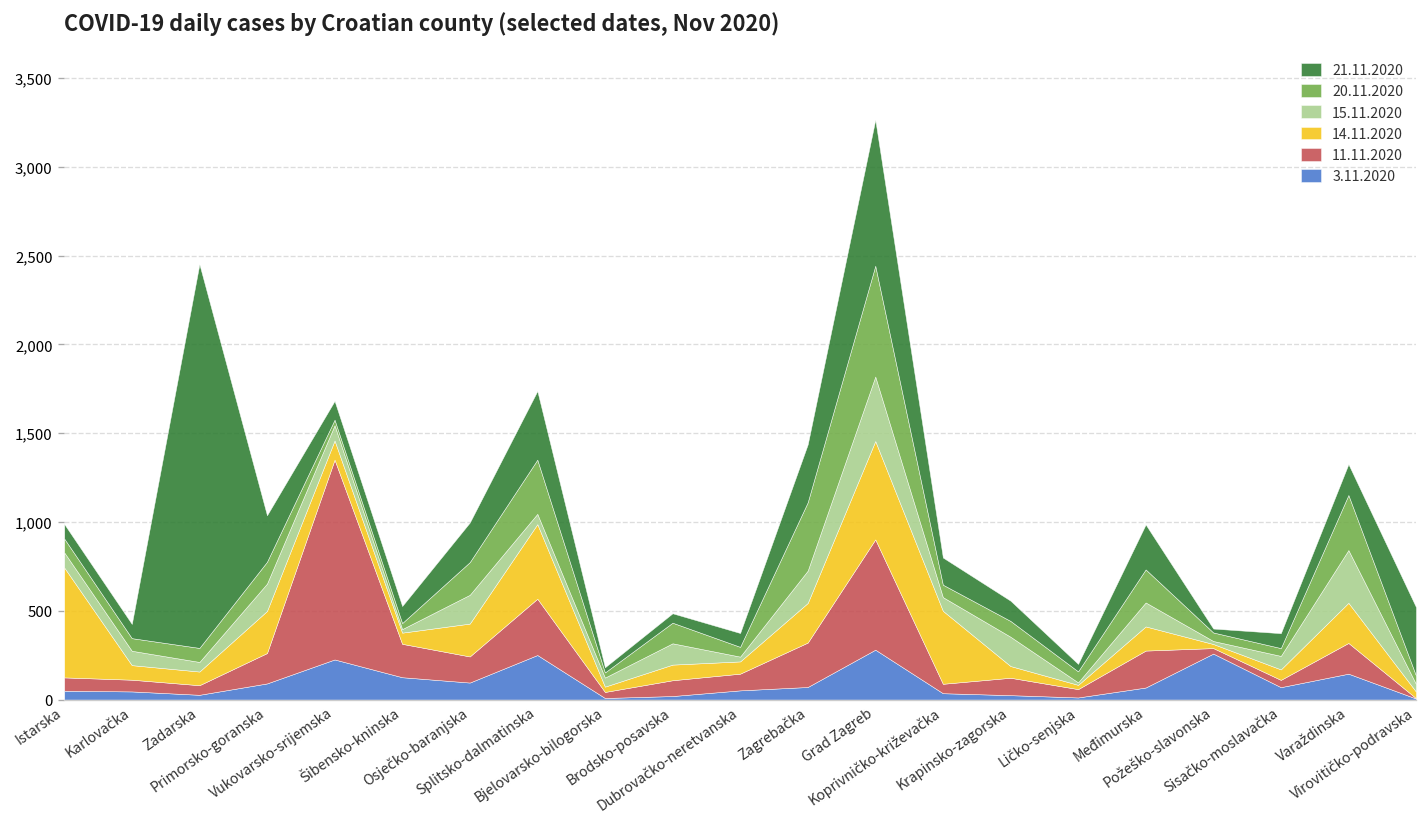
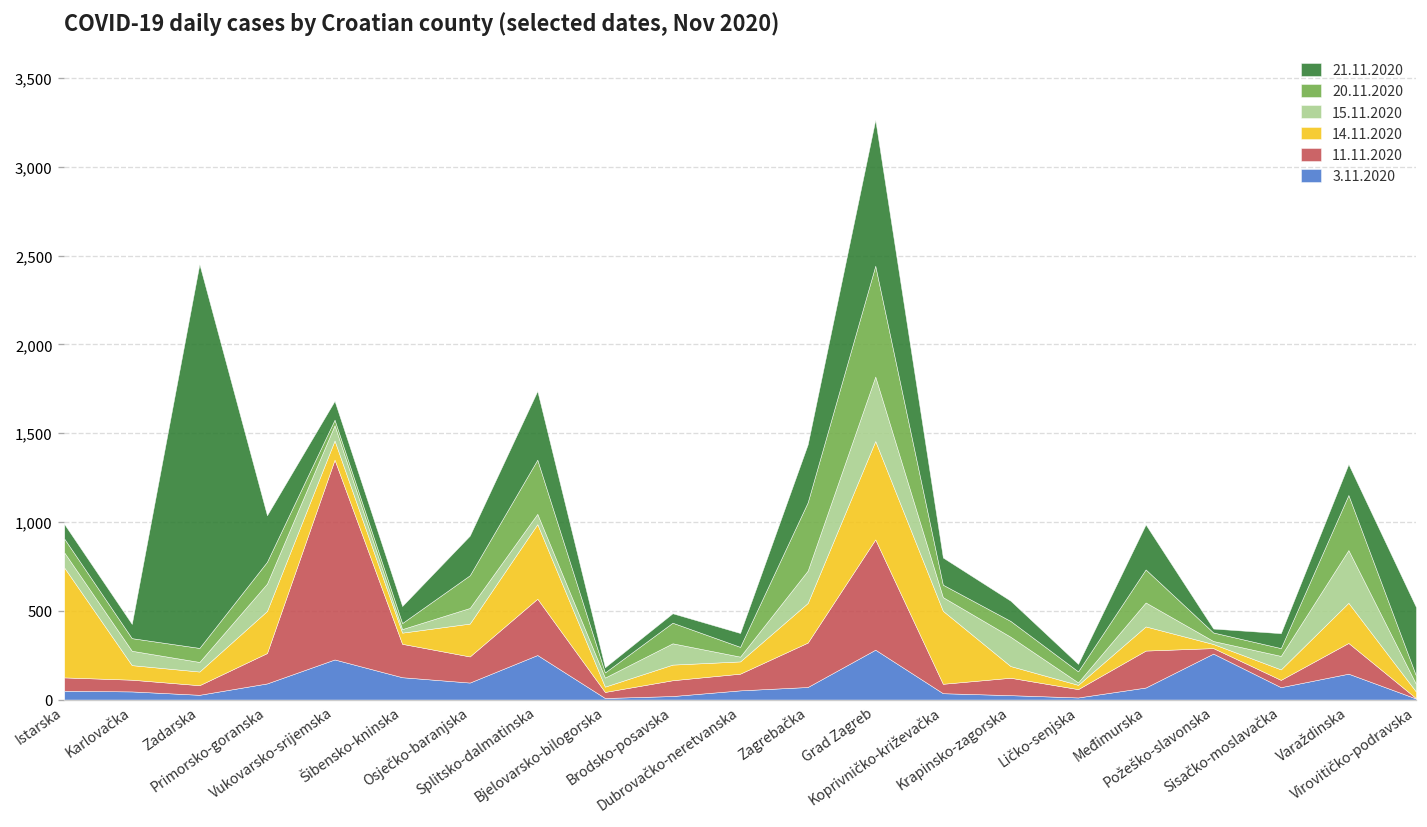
  {
    "3.11.2020": {
      "Istarska": "50",
      "Karlovačka": "50",
      "Zadarska": "30",
      "Primorsko-goranska": "90",
      "Vukovarsko-srijemska": "230",
      "Šibensko-kninska": "130",
      "Osječko-baranjska": "100",
      "Splitsko-dalmatinska": "250",
      "Brodsko-posavska": "20",
      "Dubrovačko-neretvanska": "50",
      "Zagrebačka": "70",
      "Grad Zagreb": "280",
      "Koprivničko-križevačka": "40",
      "Krapinsko-zagorska": "30",
      "Međimurska": "70",
      "Požeško-slavonska": "260",
      "Sisačko-moslavačka": "70",
      "Varaždinska": "150"
    },
    "11.11.2020": {
      "Istarska": "80",
      "Karlovačka": "70",
      "Zadarska": "50",
      "Primorsko-goranska": "170",
      "Vukovarsko-srijemska": "1,130",
      "Šibensko-kninska": "190",
      "Osječko-baranjska": "150",
      "Splitsko-dalmatinska": "320",
      "Bjelovarsko-bilogorska": "30",
      "Brodsko-posavska": "90",
      "Dubrovačko-neretvanska": "90",
      "Zagrebačka": "250",
      "Grad Zagreb": "620",
      "Koprivničko-križevačka": "50",
      "Krapinsko-zagorska": "100",
      "Ličko-senjska": "50",
      "Međimurska": "210",
      "Požeško-slavonska": "30",
      "Sisačko-moslavačka": "40",
      "Varaždinska": "170"
    },
    "14.11.2020": {
      "Istarska": "620",
      "Karlovačka": "80",
      "Zadarska": "80",
      "Primorsko-goranska": "240",
      "Vukovarsko-srijemska": "110",
      "Šibensko-kninska": "60",
      "Osječko-baranjska": "190",
      "Splitsko-dalmatinska": "420",
      "Bjelovarsko-bilogorska": "30",
      "Brodsko-posavska": "90",
      "Dubrovačko-neretvanska": "70",
      "Zagrebačka": "220",
      "Grad Zagreb": "550",
      "Koprivničko-križevačka": "410",
      "Krapinsko-zagorska": "70",
      "Međimurska": "140",
      "Sisačko-moslavačka": "60",
      "Varaždinska": "230",
      "Virovitičko-podravska": "40"
    },
    "15.11.2020": {
      "Istarska": "90",
      "Karlovačka": "80",
      "Zadarska": "50",
      "Primorsko-goranska": "150",
      "Vukovarsko-srijemska": "90",
      "Šibensko-kninska": "20",
-     "Osječko-baranjska": "160",
+     "Osječko-baranjska": "90",
      "Splitsko-dalmatinska": "60",
      "Bjelovarsko-bilogorska": "50",
      "Brodsko-posavska": "120",
      "Dubrovačko-neretvanska": "30",
      "Zagrebačka": "180",
      "Grad Zagreb": "360",
      "Koprivničko-križevačka": "80",
      "Krapinsko-zagorska": "170",
      "Međimurska": "140",
      "Sisačko-moslavačka": "80",
      "Varaždinska": "300",
      "Virovitičko-podravska": "40"
    },
    "20.11.2020": {
      "Istarska": "80",
      "Karlovačka": "70",
      "Zadarska": "80",
      "Primorsko-goranska": "120",
      "Vukovarsko-srijemska": "30",
      "Šibensko-kninska": "30",
      "Osječko-baranjska": "180",
      "Splitsko-dalmatinska": "310",
      "Bjelovarsko-bilogorska": "30",
      "Brodsko-posavska": "120",
      "Dubrovačko-neretvanska": "60",
      "Zagrebačka": "390",
      "Grad Zagreb": "620",
      "Koprivničko-križevačka": "70",
      "Krapinsko-zagorska": "90",
      "Ličko-senjska": "60",
      "Međimurska": "190",
      "Požeško-slavonska": "50",
      "Sisačko-moslavačka": "40",
      "Varaždinska": "310",
      "Virovitičko-podravska": "50"
    },
    "21.11.2020": {
      "Istarska": "80",
      "Karlovačka": "80",
      "Zadarska": "2,160",
      "Primorsko-goranska": "260",
      "Vukovarsko-srijemska": "110",
      "Šibensko-kninska": "100",
      "Osječko-baranjska": "220",
      "Splitsko-dalmatinska": "390",
      "Bjelovarsko-bilogorska": "30",
      "Brodsko-posavska": "50",
      "Dubrovačko-neretvanska": "80",
      "Zagrebačka": "330",
      "Grad Zagreb": "820",
      "Koprivničko-križevačka": "150",
      "Krapinsko-zagorska": "110",
      "Ličko-senjska": "40",
      "Međimurska": "250",
      "Požeško-slavonska": "20",
      "Sisačko-moslavačka": "80",
      "Varaždinska": "170",
      "Virovitičko-podravska": "390"
    }
  }
